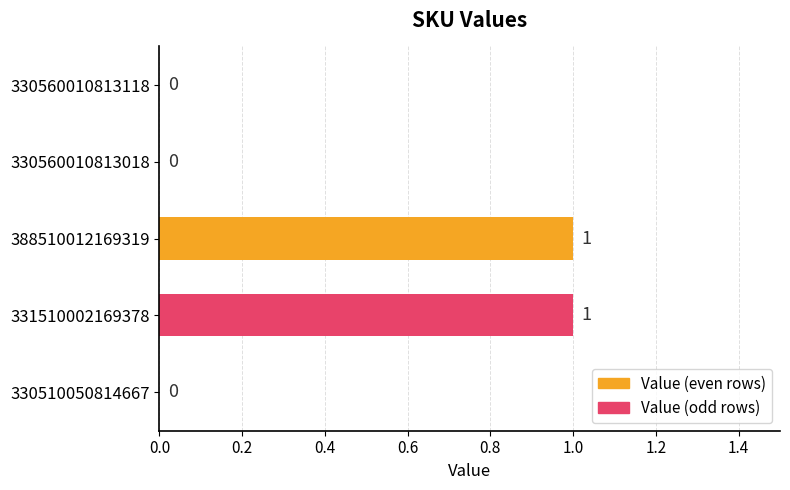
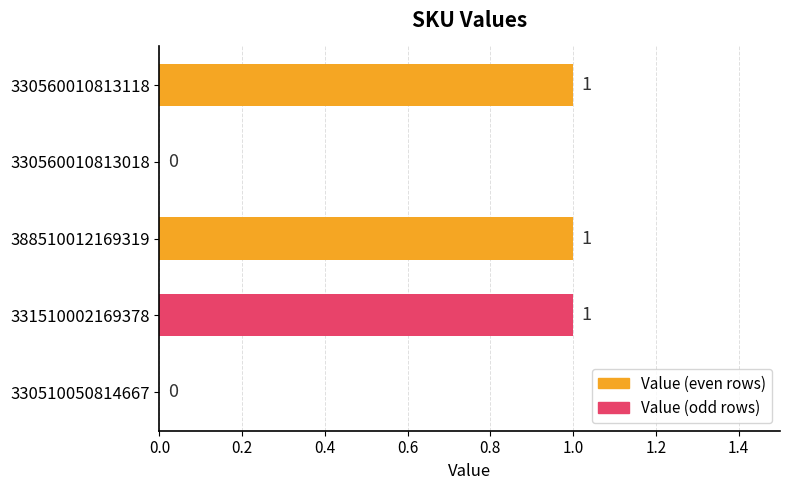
  {
-   "330560010813118": 0,
+   "330560010813118": 1,
    "330560010813018": 0,
    "388510012169319": 1,
    "331510002169378": 1,
    "330510050814667": 0
  }
